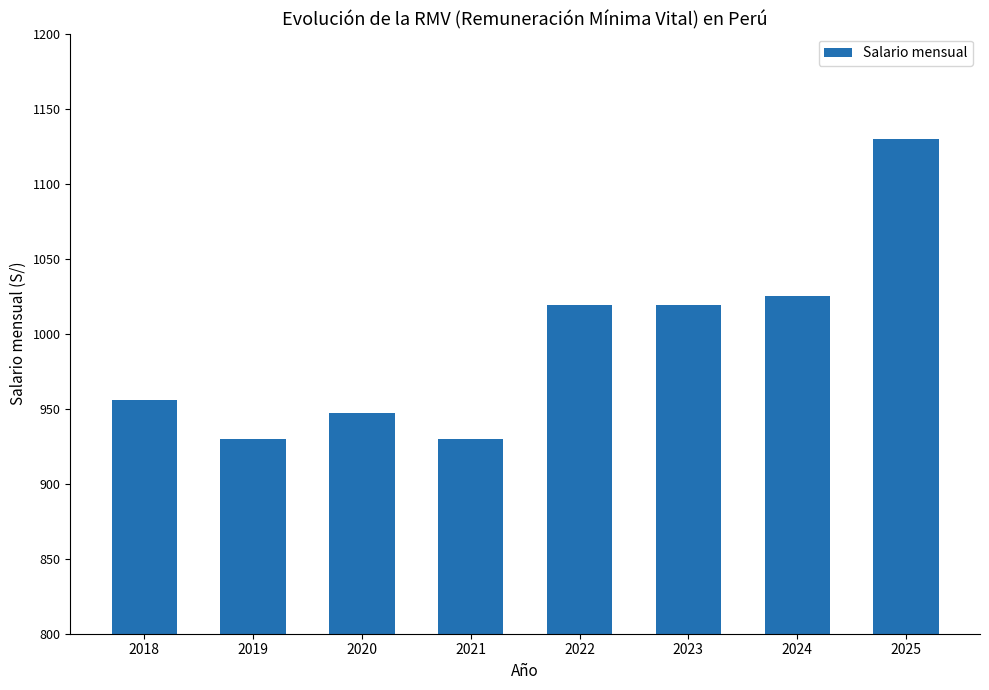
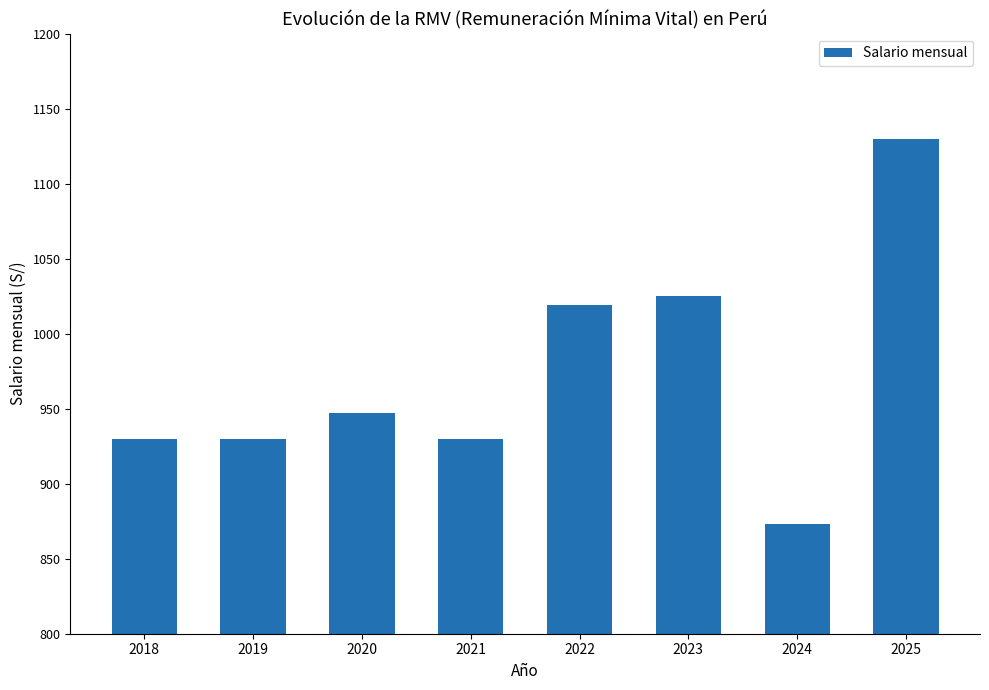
  {
-   "2018": 956,
+   "2018": 930,
    "2019": 930,
    "2020": 947,
    "2021": 930,
    "2022": 1019,
-   "2023": 1019,
-   "2024": 1025,
+   "2023": 1025,
+   "2024": 873,
    "2025": 1130
  }
